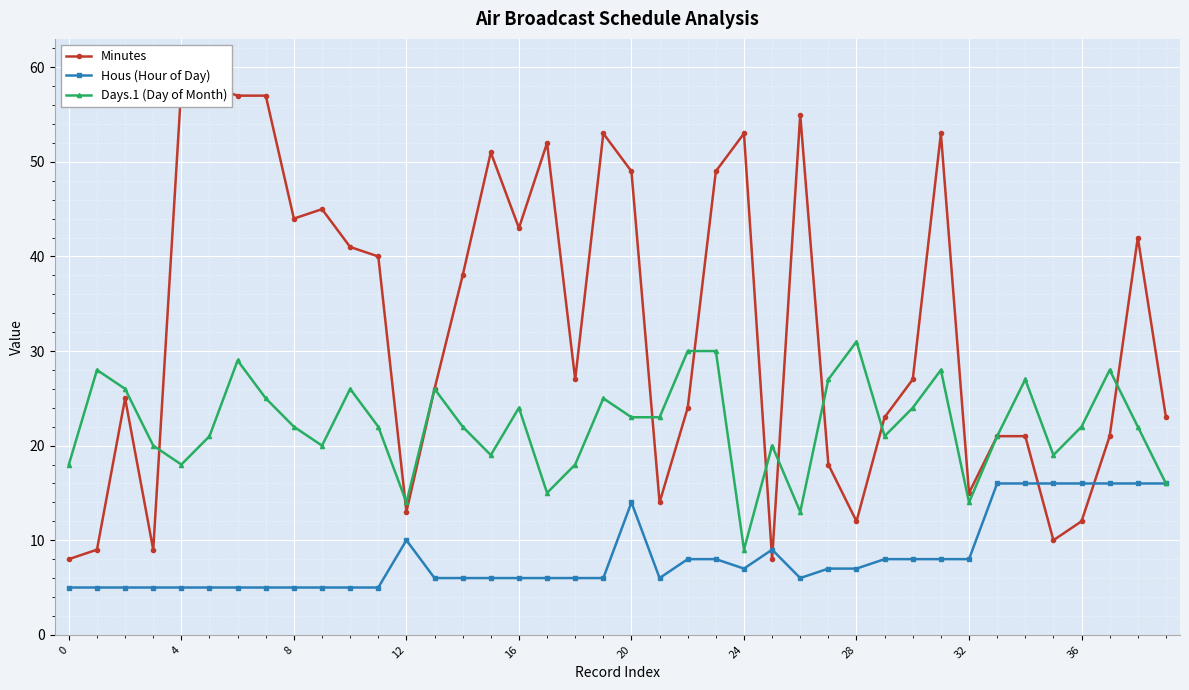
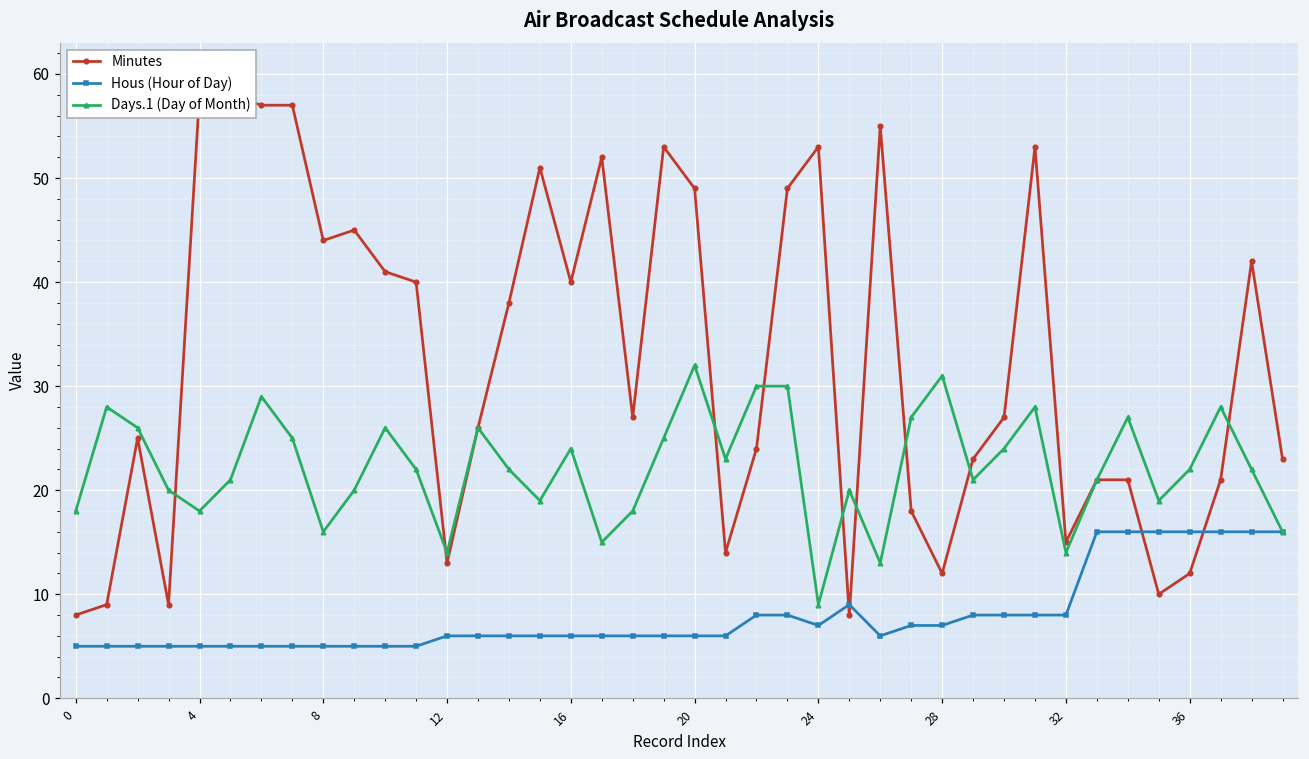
  {
    "Minutes": {
      "0": 8,
      "8": 44,
      "12": 13,
-     "16": 43,
+     "16": 40,
      "20": 49,
      "24": 53,
      "28": 12,
      "32": 15,
      "36": 12
    },
    "Hous (Hour of Day)": {
      "0": 5,
      "4": 5,
      "8": 5,
-     "12": 10,
+     "12": 6,
      "16": 6,
-     "20": 14,
+     "20": 6,
      "24": 7,
      "28": 7,
      "32": 8,
      "36": 16
    },
    "Days.1 (Day of Month)": {
      "0": 18,
      "4": 18,
-     "8": 22,
+     "8": 16,
      "12": 14,
      "16": 24,
-     "20": 23,
+     "20": 32,
      "24": 9,
      "28": 31,
      "32": 14,
      "36": 22
    }
  }
